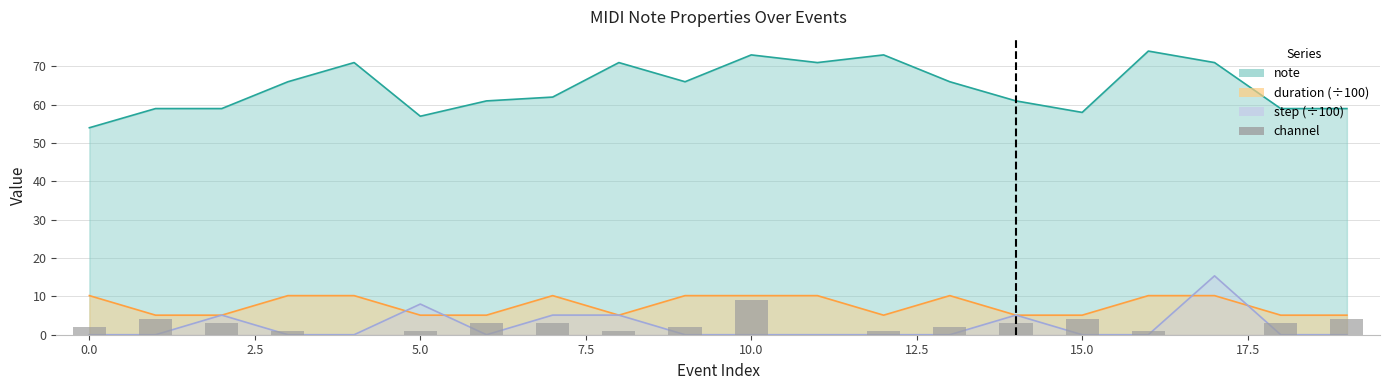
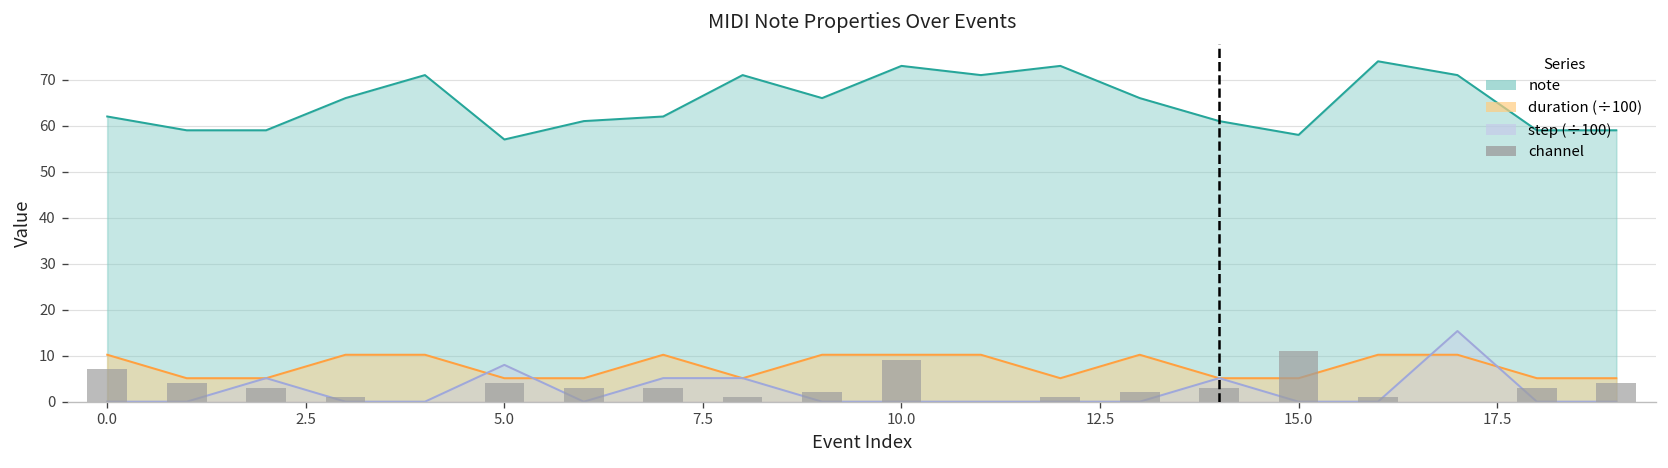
  {
    "channel": {
-     "0.0": 2,
-     "5.0": 1,
+     "0.0": 7,
+     "5.0": 4,
      "10.0": 9,
-     "15.0": 4
+     "15.0": 11
    },
    "note": {
-     "0.0": 54,
+     "0.0": 62,
      "5.0": 57,
      "10.0": 73,
      "15.0": 58
    },
    "duration (÷100)": {
      "0.0": 10,
      "5.0": 5,
      "10.0": 10,
      "15.0": 5
    },
    "step (÷100)": {
      "0.0": 0,
      "5.0": 8,
      "10.0": 0,
      "15.0": 0
    }
  }
